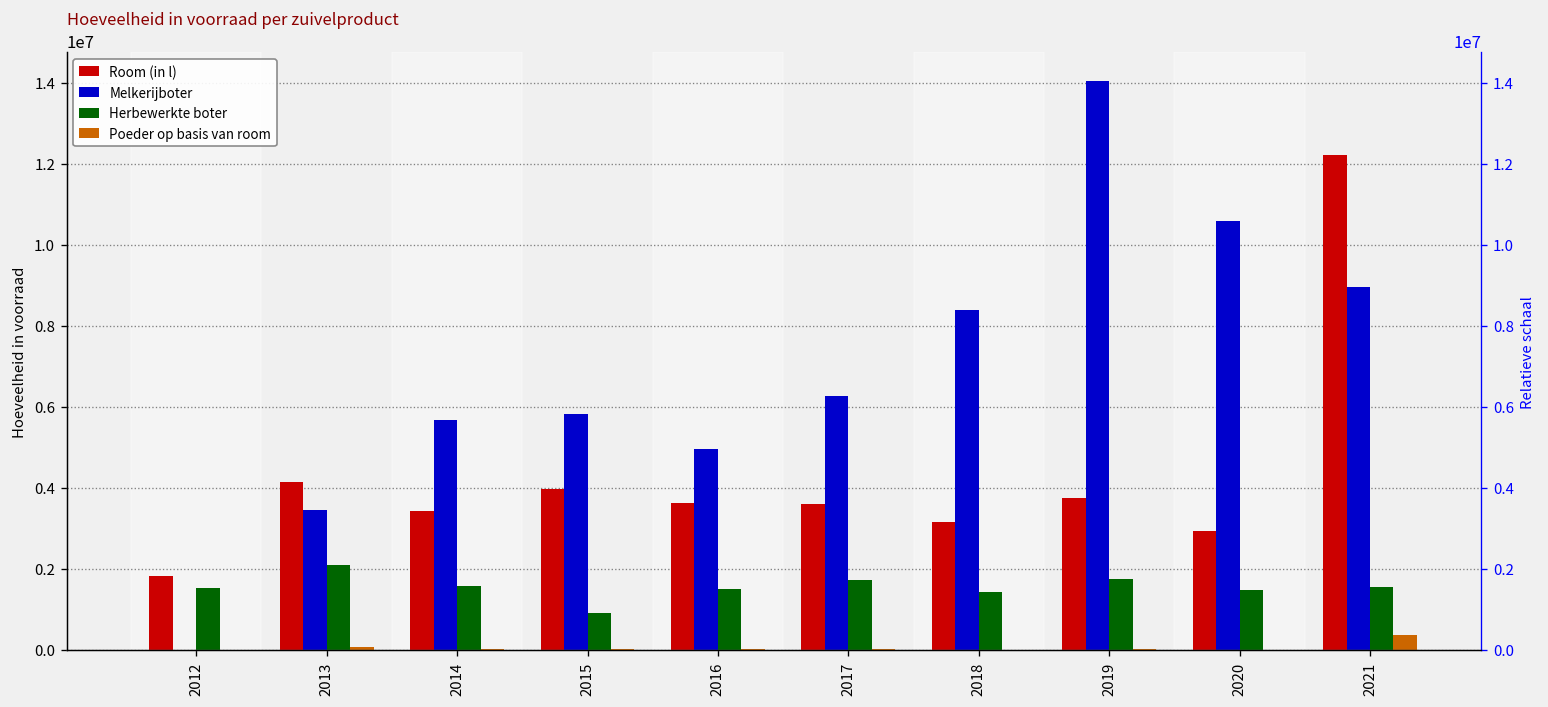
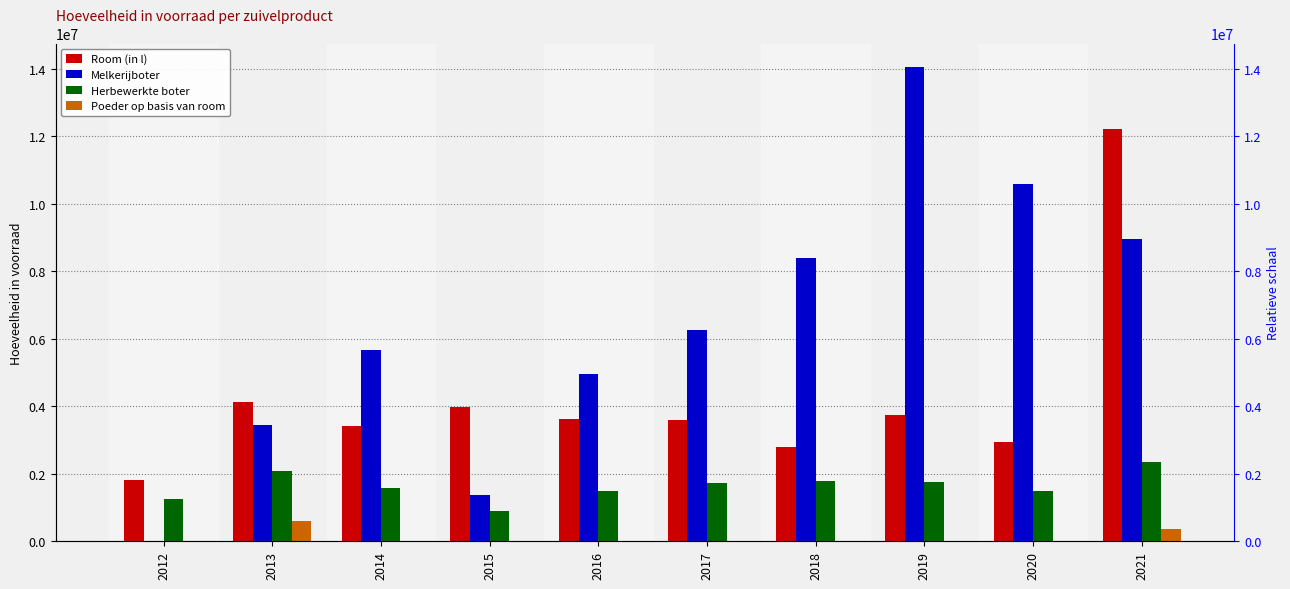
  {
    "Room (in l)": {
      "2012": 1800000,
      "2013": 4100000,
      "2014": 3400000,
      "2015": 4000000,
      "2016": 3600000,
      "2017": 3600000,
-     "2018": 3200000,
+     "2018": 2800000,
      "2019": 3700000,
      "2020": 2900000,
      "2021": 12200000
    },
    "Melkerijboter": {
      "2012": 0,
      "2013": 3400000,
      "2014": 5700000,
-     "2015": 5800000,
+     "2015": 1400000,
      "2016": 4900000,
      "2017": 6300000,
      "2018": 8400000,
      "2019": 14000000,
      "2020": 10600000,
      "2021": 8900000
    },
    "Herbewerkte boter": {
-     "2012": 1500000,
+     "2012": 1300000,
      "2013": 2100000,
      "2014": 1600000,
      "2015": 900000,
      "2016": 1500000,
      "2017": 1700000,
-     "2018": 1400000,
+     "2018": 1800000,
      "2019": 1800000,
      "2020": 1500000,
-     "2021": 1500000
+     "2021": 2300000
    },
    "Poeder op basis van room": {
      "2012": 0,
-     "2013": 100000,
+     "2013": 600000,
      "2021": 400000
    }
  }
